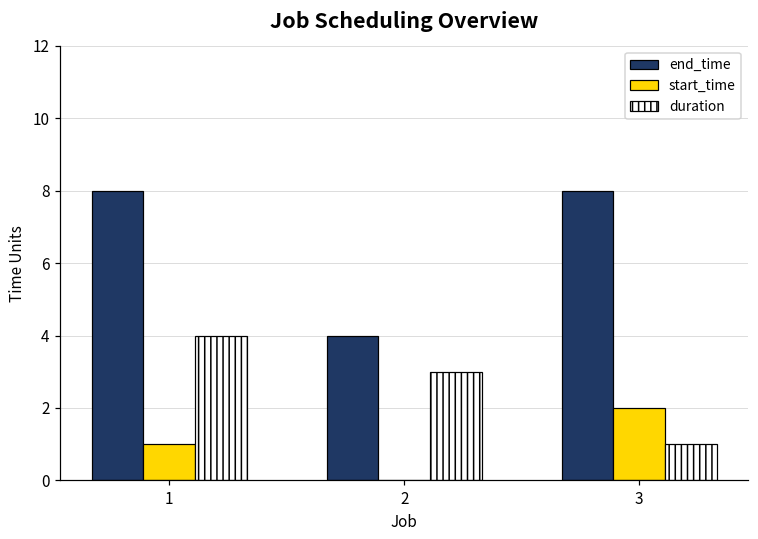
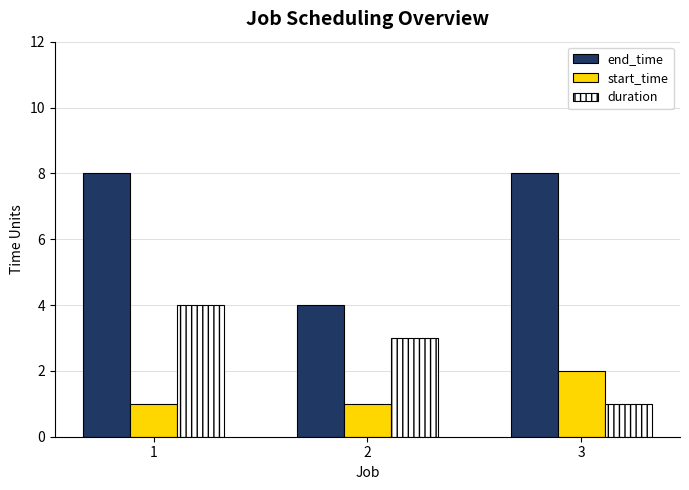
  {
    "end_time": {
      "1": 8,
      "2": 4,
      "3": 8
    },
    "start_time": {
      "1": 1,
-     "2": 0,
+     "2": 1,
      "3": 2
    },
    "duration": {
      "1": 4,
      "2": 3,
      "3": 1
    }
  }
